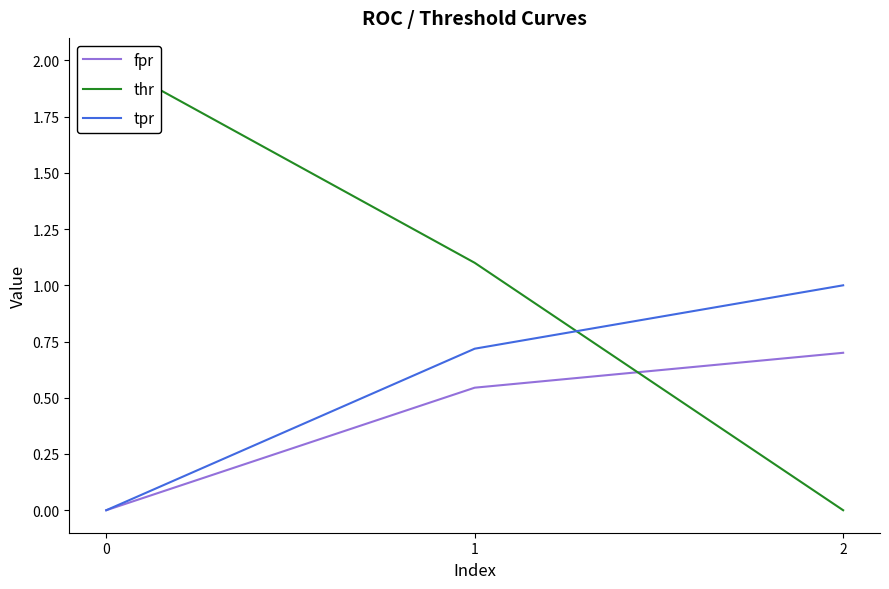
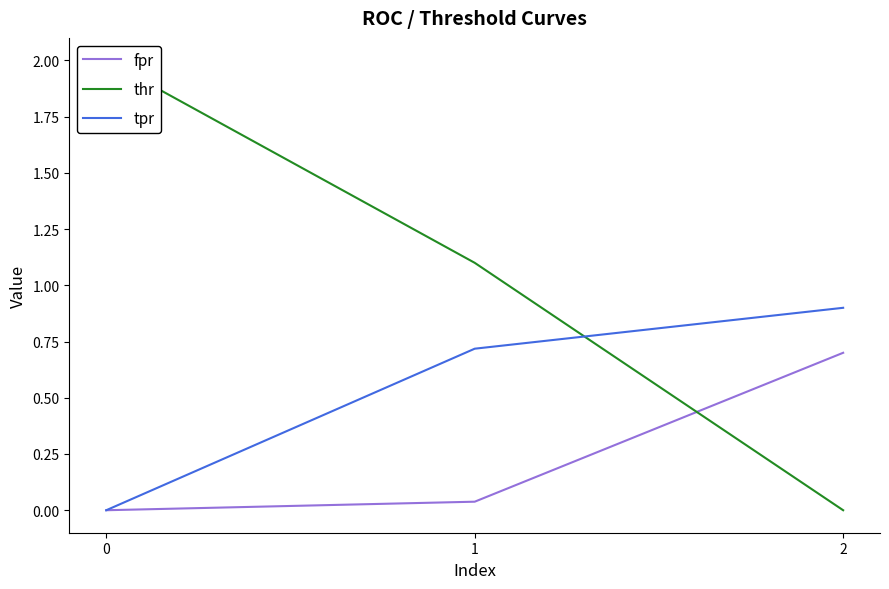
  {
    "fpr": {
-     "1": 0.54,
+     "1": 0.04,
      "2": 0.70
    },
    "thr": {
      "1": 1.10,
      "2": 0.00
    },
    "tpr": {
      "1": 0.72,
-     "2": 1.0
+     "2": 0.9
    }
  }
